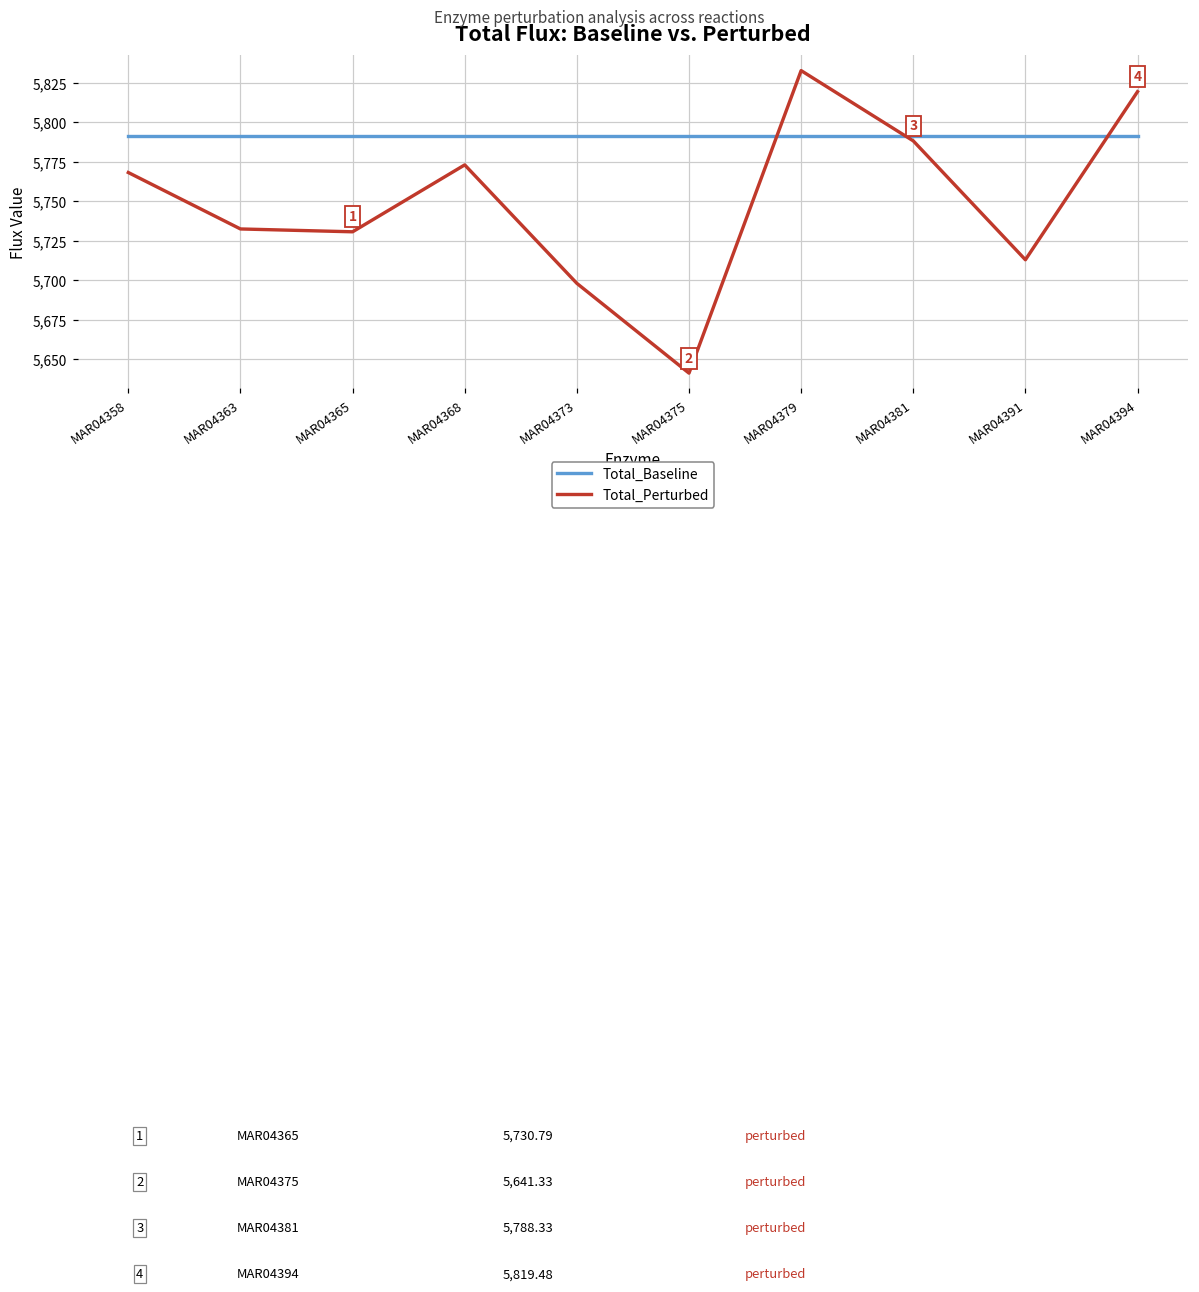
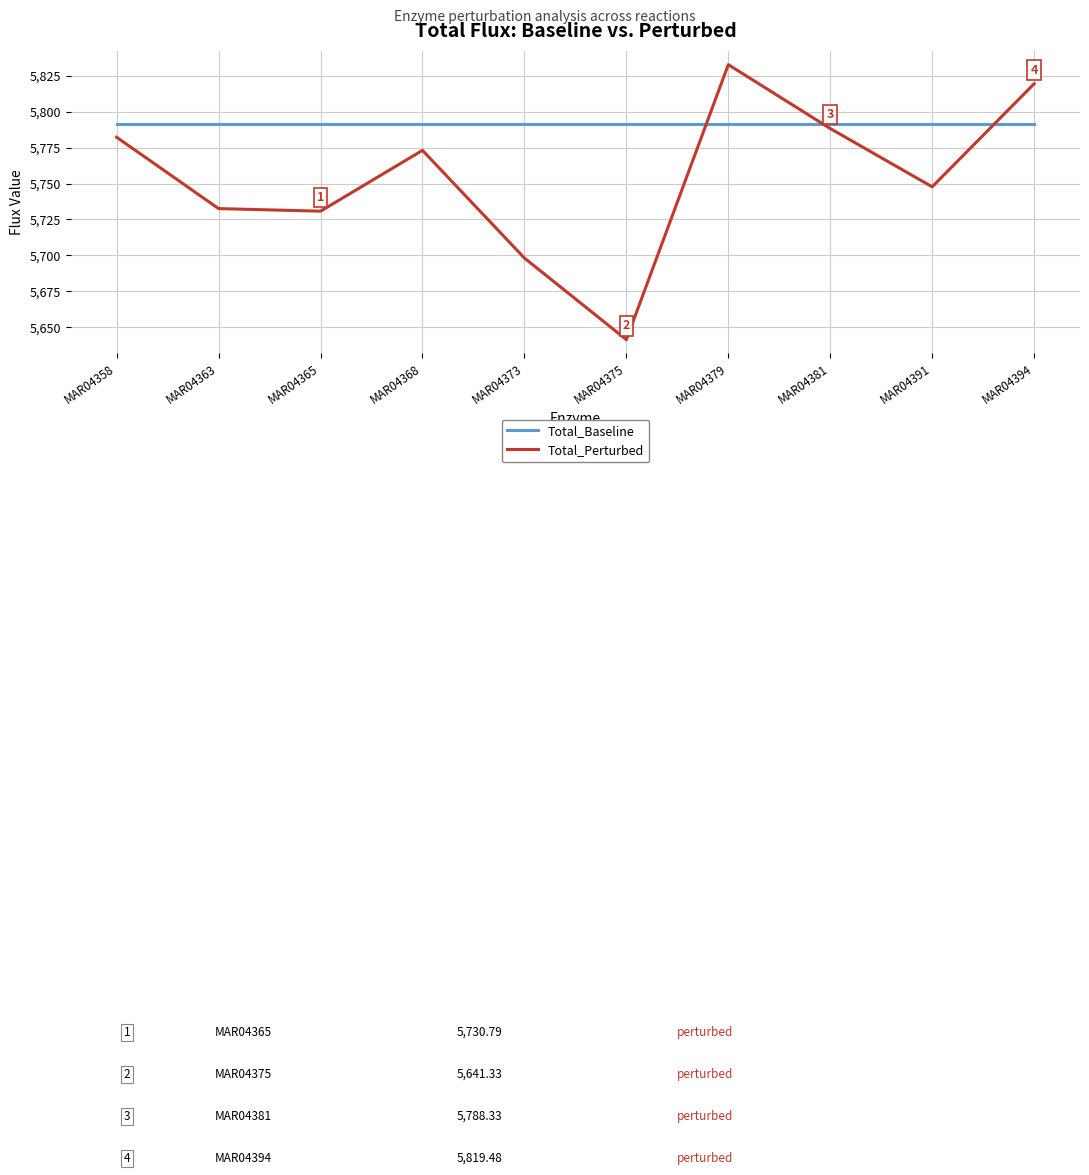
  {
    "Total_Baseline": {
      "MAR04358": "5,791",
      "MAR04363": "5,791",
      "MAR04365": "5,791",
      "MAR04368": "5,791",
      "MAR04373": "5,791",
      "MAR04375": "5,791",
      "MAR04379": "5,791",
      "MAR04391": "5,791",
      "MAR04394": "5,791"
    },
    "Total_Perturbed": {
-     "MAR04358": "5,768",
+     "MAR04358": "5,782",
      "MAR04363": "5,733",
      "MAR04368": "5,773",
      "MAR04373": "5,698",
      "MAR04379": "5,833",
      "MAR04381": "5,788",
-     "MAR04391": "5,713"
+     "MAR04391": "5,748"
    }
  }
